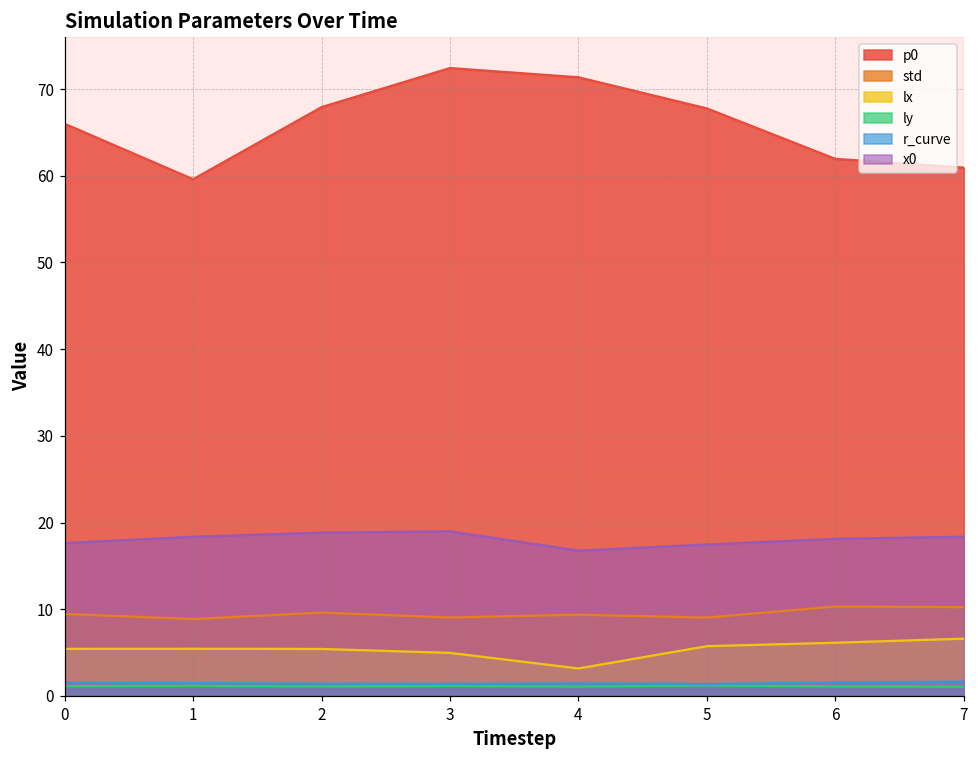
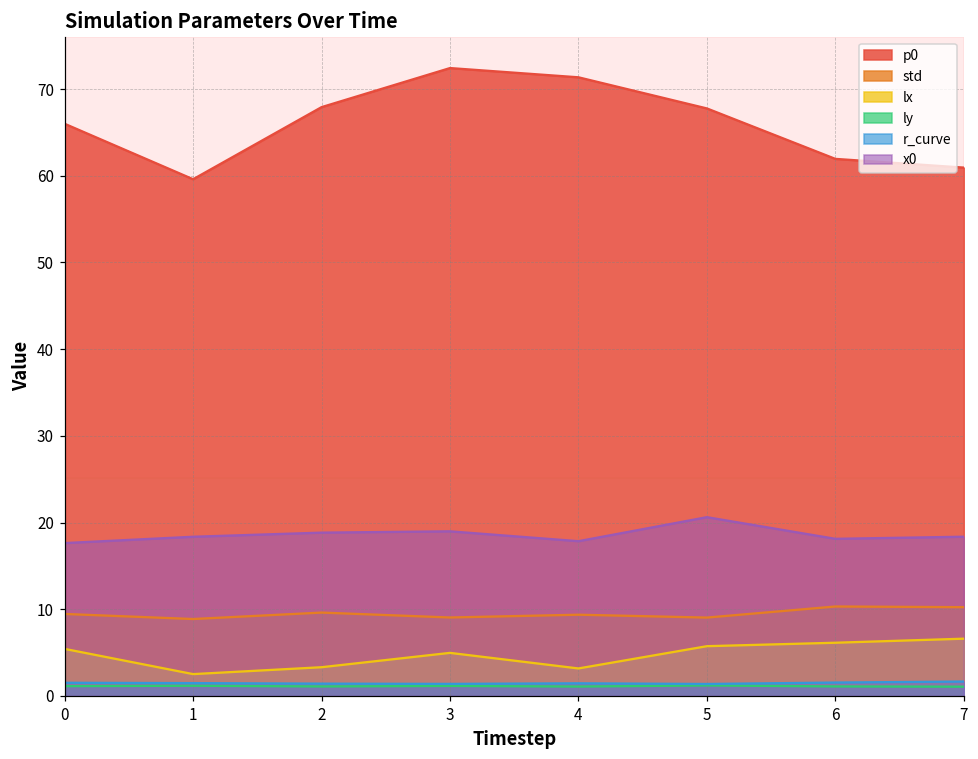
  {
    "lx": {
      "0": 5,
-     "1": 5,
-     "2": 5,
+     "1": 3,
+     "2": 3,
      "3": 5,
      "4": 3,
      "5": 6,
      "6": 6,
      "7": 7
    },
    "ly": {
      "0": 1,
      "2": 1,
      "4": 1,
      "6": 1,
      "7": 1
    },
    "r_curve": {
      "0": 2,
      "2": 1,
      "4": 1,
      "6": 2,
      "7": 2
    },
    "x0": {
      "0": 18,
      "1": 18,
      "2": 19,
      "3": 19,
-     "4": 17,
-     "5": 17,
+     "4": 18,
+     "5": 21,
      "6": 18,
      "7": 18
    }
  }
